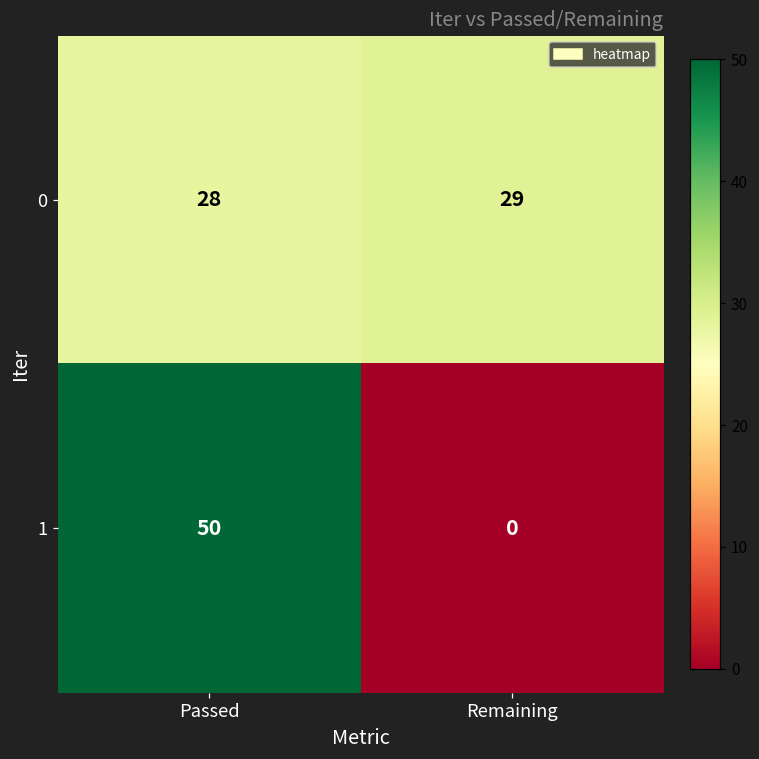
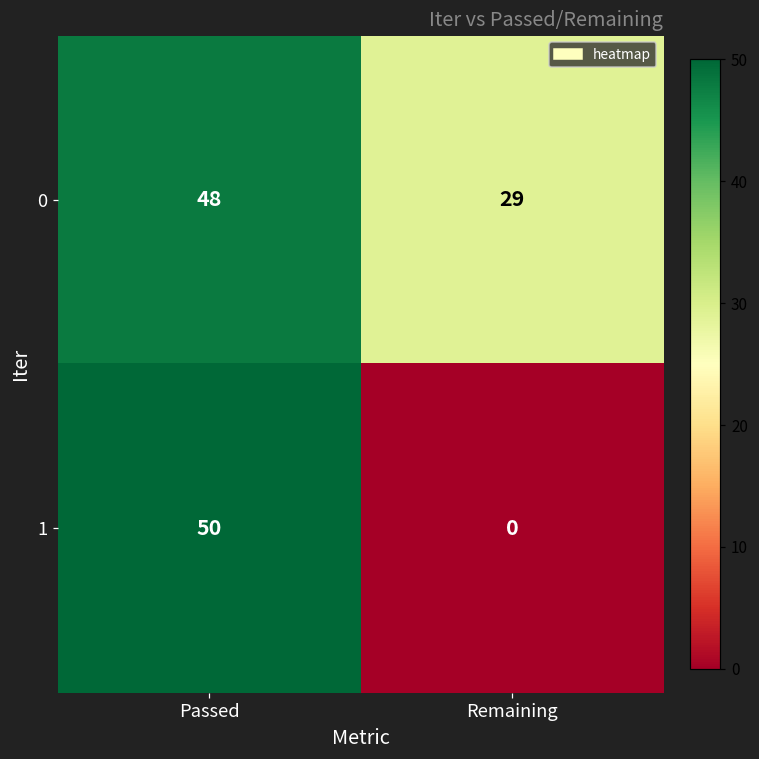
  {
    "0": {
-     "Passed": 28,
+     "Passed": 48,
      "Remaining": 29
    },
    "1": {
      "Passed": 50,
      "Remaining": 0
    }
  }
